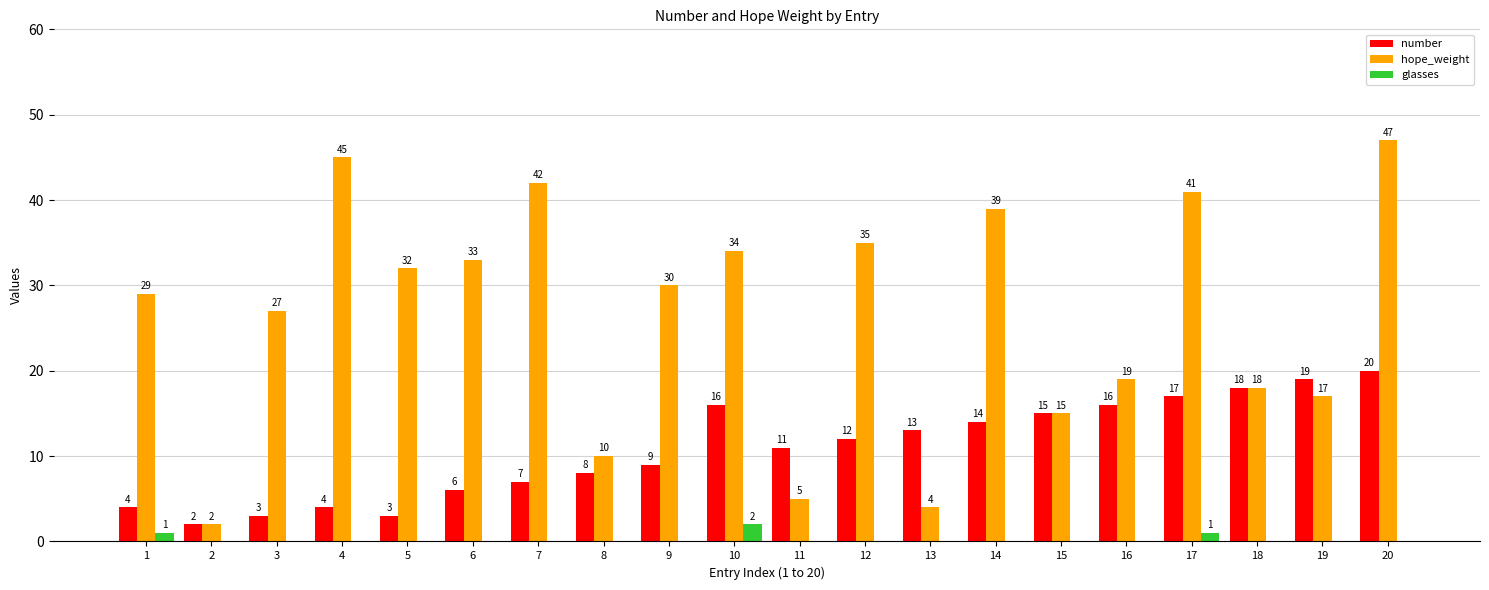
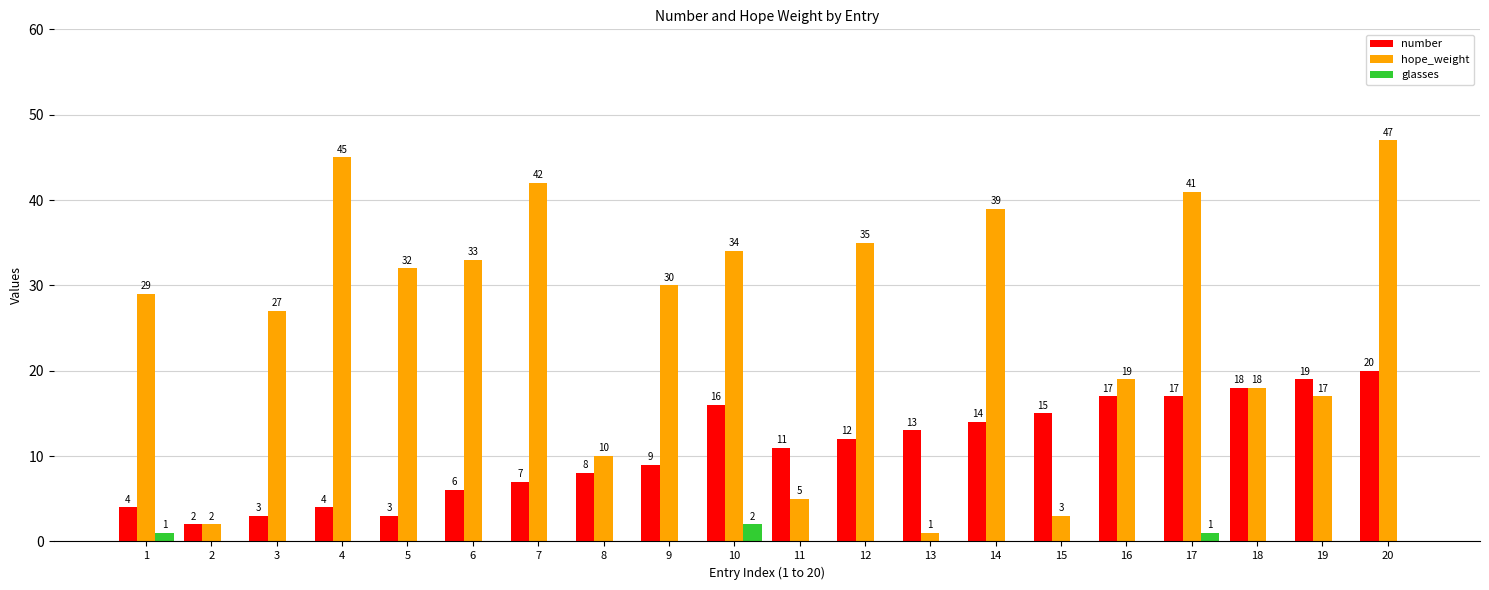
  {
    "number": {
      "1": 4,
      "2": 2,
      "3": 3,
      "4": 4,
      "5": 3,
      "6": 6,
      "7": 7,
      "8": 8,
      "9": 9,
      "10": 16,
      "11": 11,
      "12": 12,
      "13": 13,
      "14": 14,
      "15": 15,
-     "16": 16,
+     "16": 17,
      "17": 17,
      "18": 18,
      "19": 19,
      "20": 20
    },
    "hope_weight": {
      "1": 29,
      "2": 2,
      "3": 27,
      "4": 45,
      "5": 32,
      "6": 33,
      "7": 42,
      "8": 10,
      "9": 30,
      "10": 34,
      "11": 5,
      "12": 35,
-     "13": 4,
+     "13": 1,
      "14": 39,
-     "15": 15,
+     "15": 3,
      "16": 19,
      "17": 41,
      "18": 18,
      "19": 17,
      "20": 47
    },
    "glasses": {
      "1": 1,
      "10": 2,
      "17": 1
    }
  }
